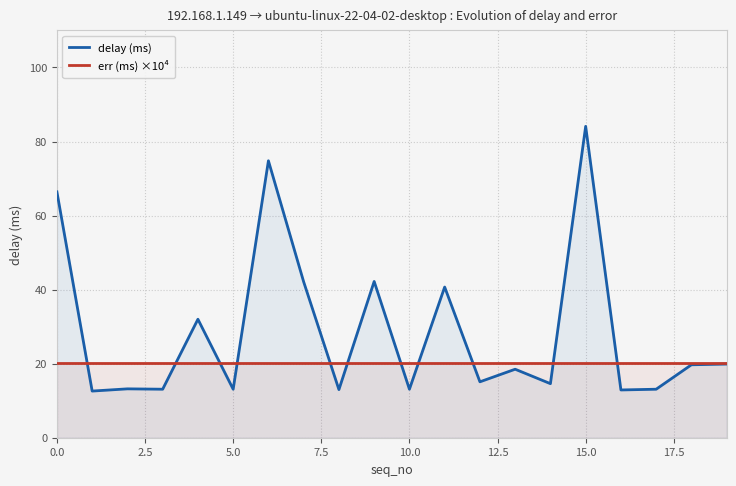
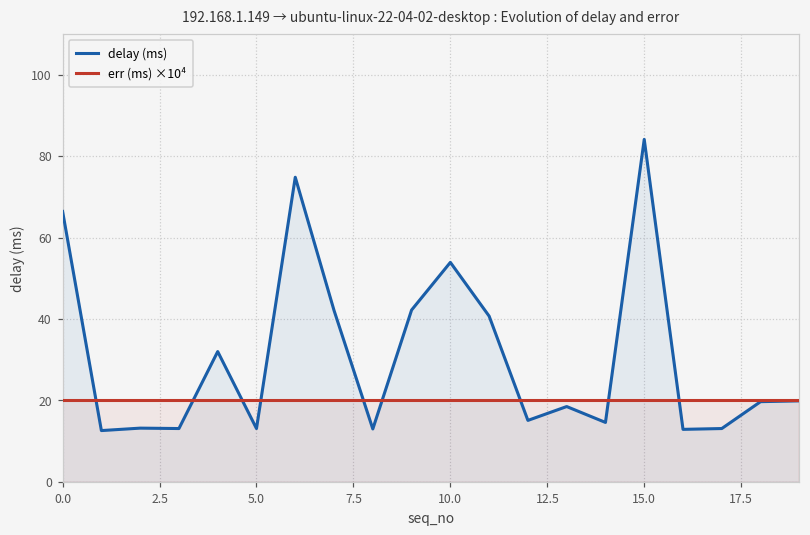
  {
    "delay (ms)": {
      "0.0": 66,
      "5.0": 13,
-     "10.0": 13,
+     "10.0": 54,
      "15.0": 84
    },
    "err (ms) ×10⁴": {
      "0.0": 20,
      "5.0": 20,
      "10.0": 20,
      "15.0": 20
    }
  }
